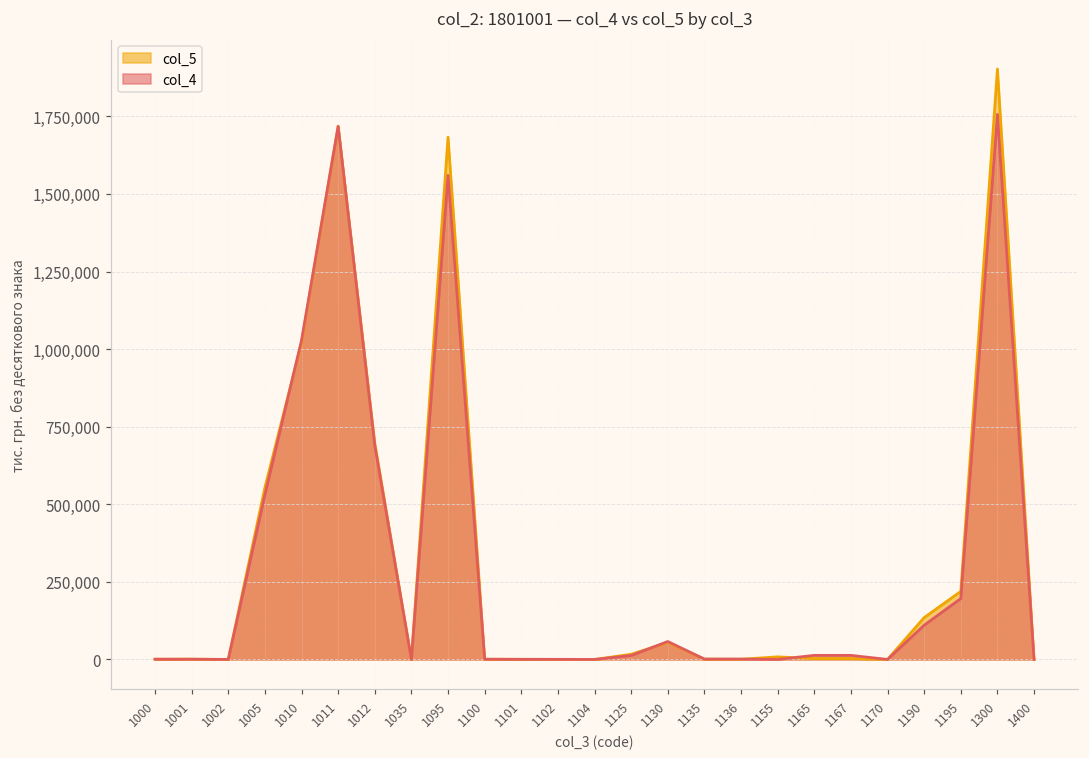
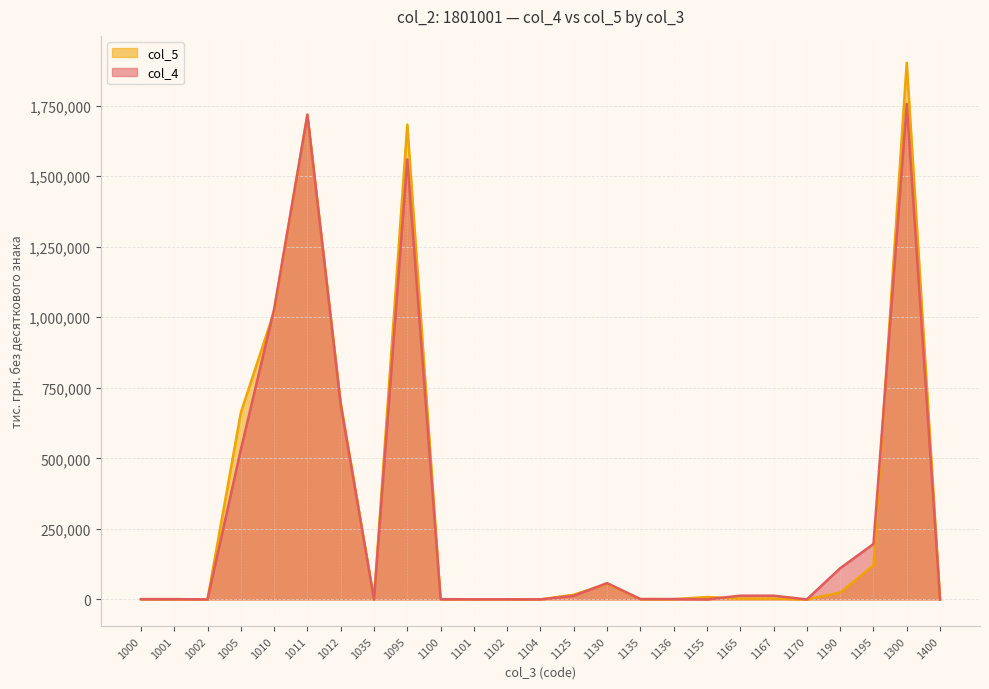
  {
    "col_5": {
-     "1005": "550,000",
+     "1005": "660,000",
      "1095": "1,680,000",
      "1165": "0",
      "1167": "0",
-     "1190": "130,000",
-     "1195": "220,000",
+     "1190": "20,000",
+     "1195": "120,000",
      "1300": "1,900,000"
    },
    "col_4": {
      "1005": "530,000",
      "1095": "1,560,000",
      "1165": "10,000",
      "1167": "10,000",
      "1190": "110,000",
      "1195": "200,000",
      "1300": "1,760,000"
    }
  }
